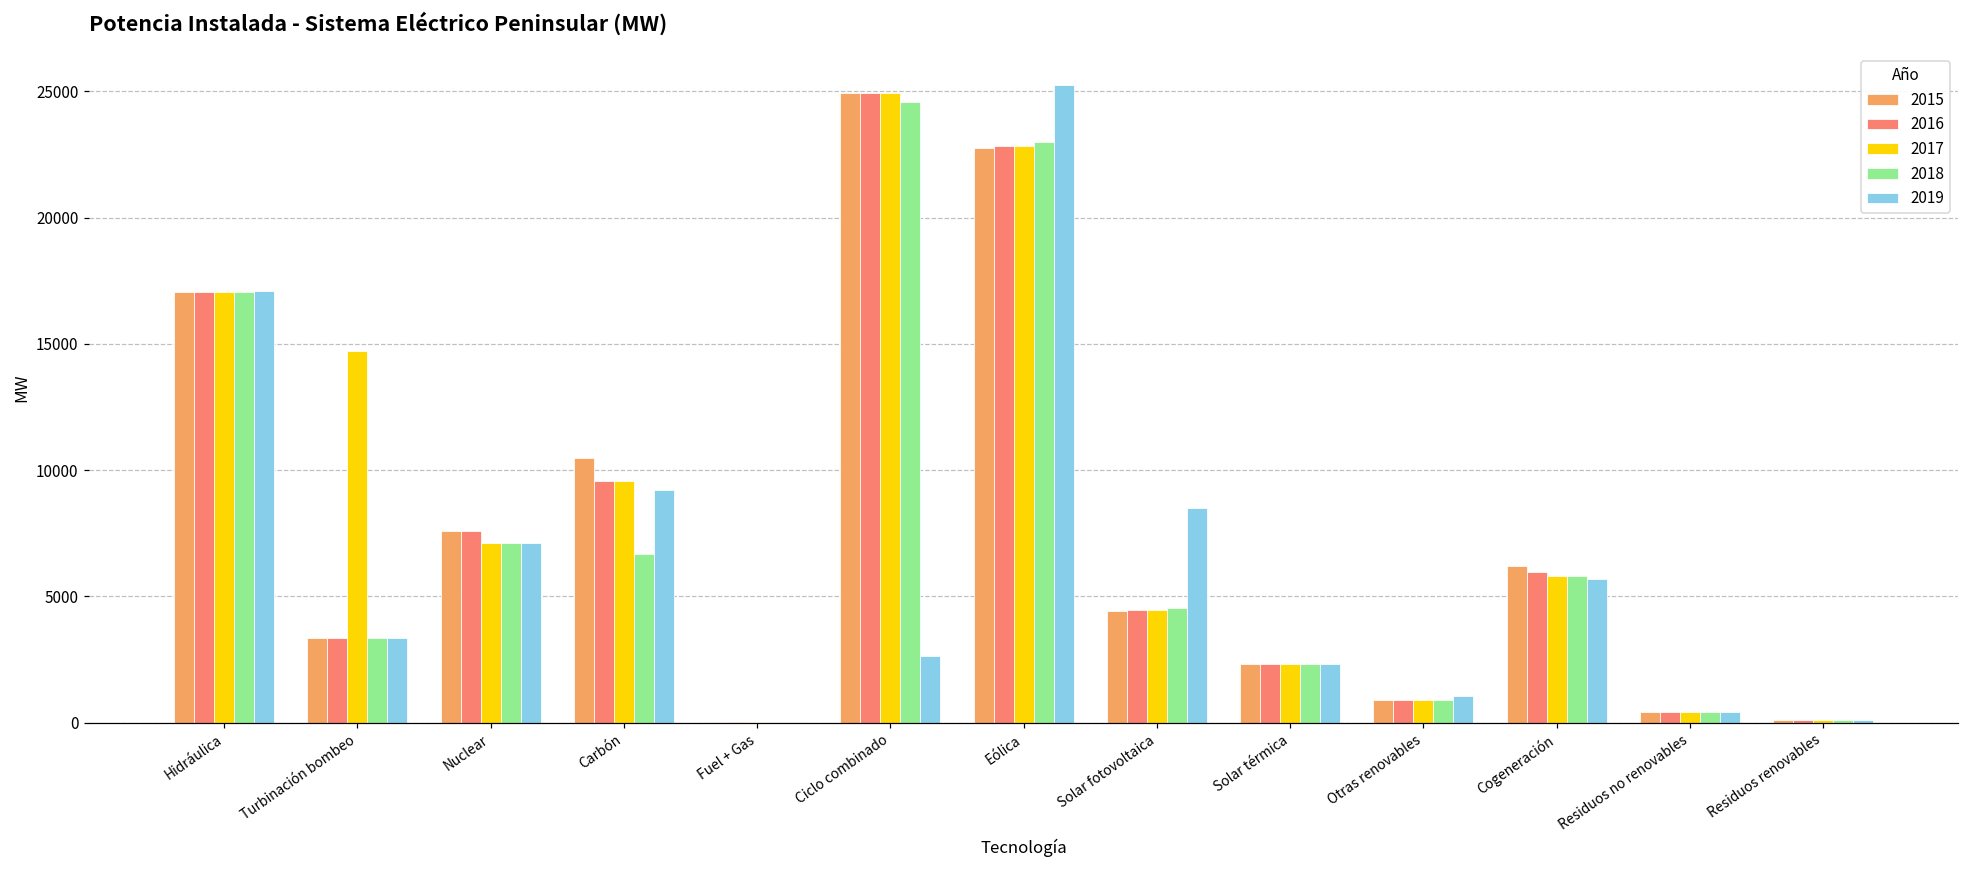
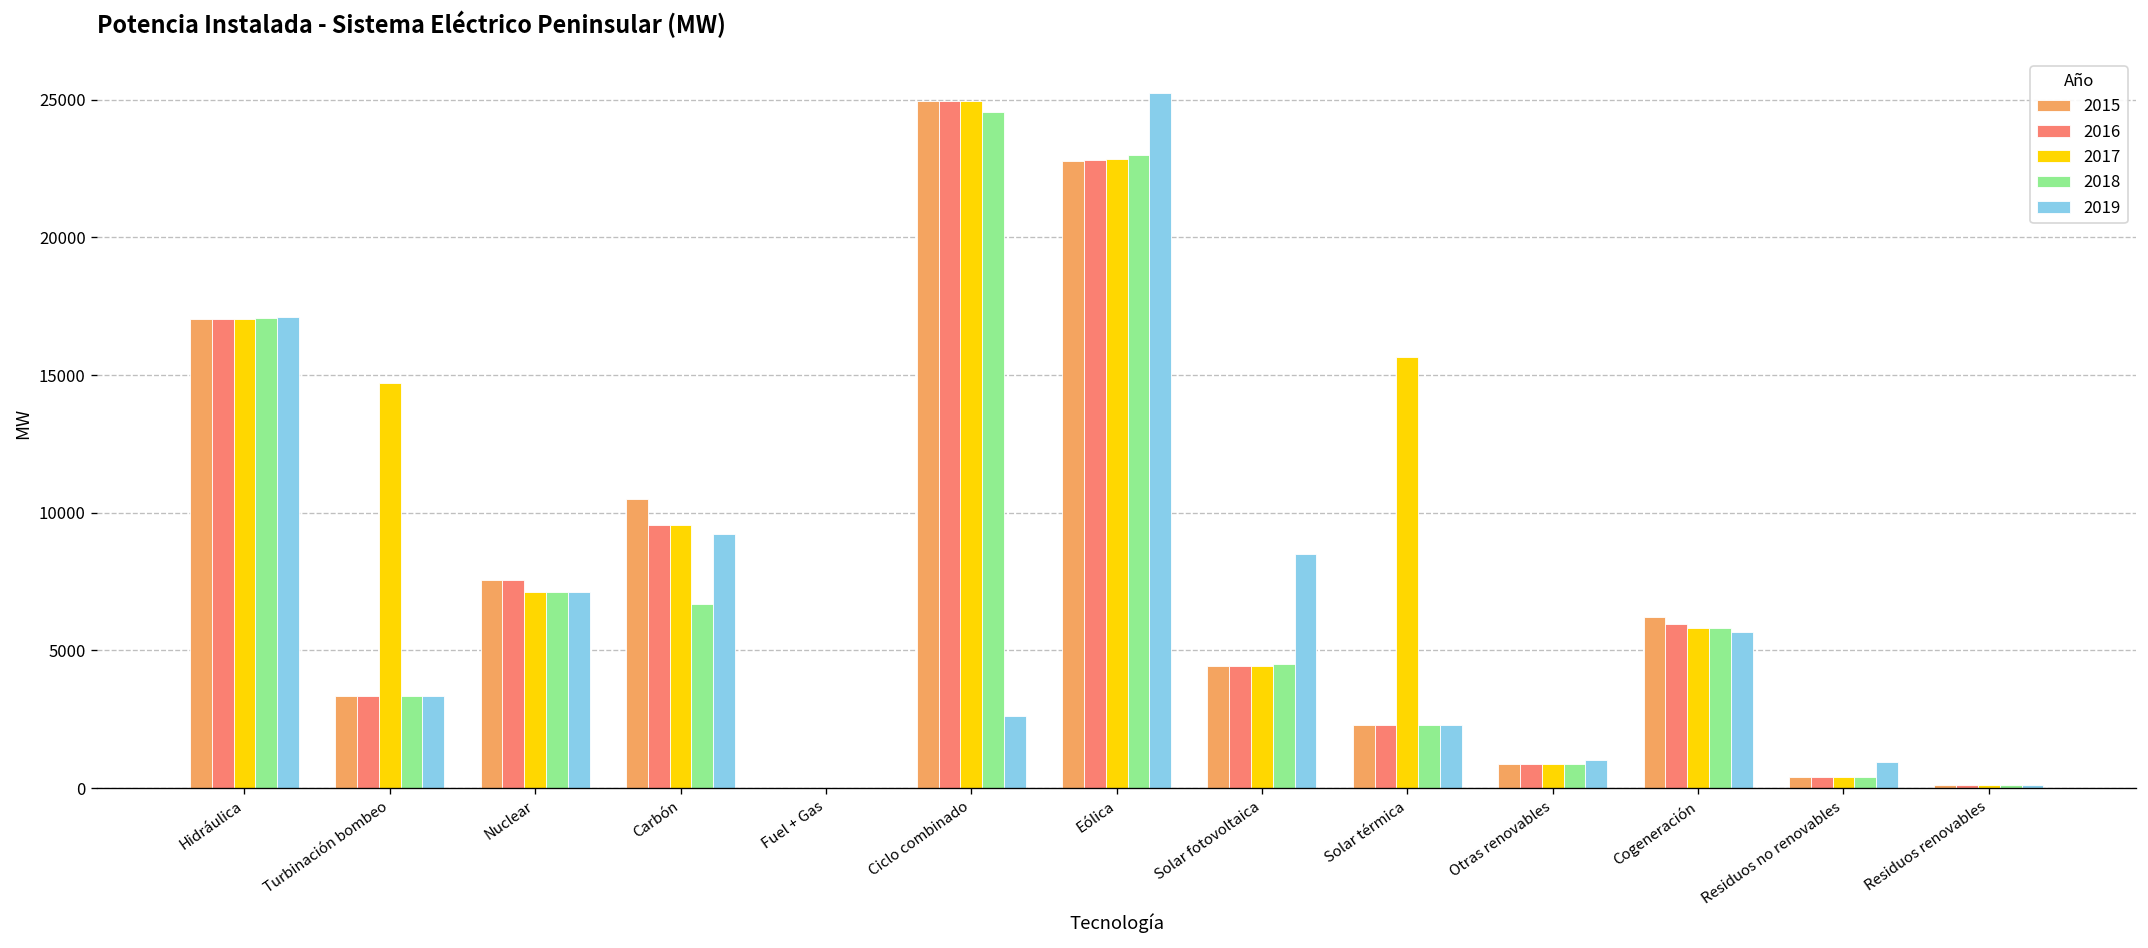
  {
    "2017": {
      "Hidráulica": 17100,
      "Turbinación bombeo": 14700,
      "Nuclear": 7100,
      "Carbón": 9600,
      "Ciclo combinado": 24900,
      "Eólica": 22900,
      "Solar fotovoltaica": 4400,
-     "Solar térmica": 2300,
+     "Solar térmica": 15700,
      "Otras renovables": 900,
      "Cogeneración": 5800,
      "Residuos no renovables": 400,
      "Residuos renovables": 100
    },
    "2018": {
      "Hidráulica": 17100,
      "Turbinación bombeo": 3300,
      "Nuclear": 7100,
      "Carbón": 6700,
      "Ciclo combinado": 24600,
      "Eólica": 23000,
      "Solar fotovoltaica": 4500,
      "Solar térmica": 2300,
      "Otras renovables": 900,
      "Cogeneración": 5800,
      "Residuos no renovables": 400,
      "Residuos renovables": 100
    },
    "2019": {
      "Hidráulica": 17100,
      "Turbinación bombeo": 3300,
      "Nuclear": 7100,
      "Carbón": 9200,
      "Ciclo combinado": 2600,
      "Eólica": 25200,
      "Solar fotovoltaica": 8500,
      "Solar térmica": 2300,
      "Otras renovables": 1000,
      "Cogeneración": 5700,
-     "Residuos no renovables": 400,
+     "Residuos no renovables": 1000,
      "Residuos renovables": 100
    }
  }
